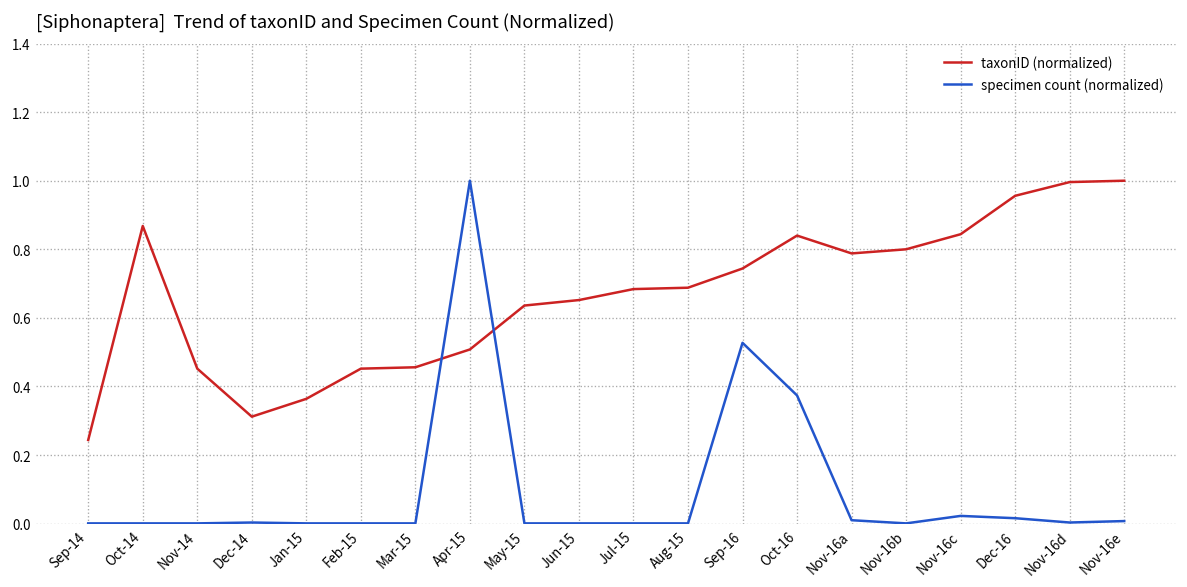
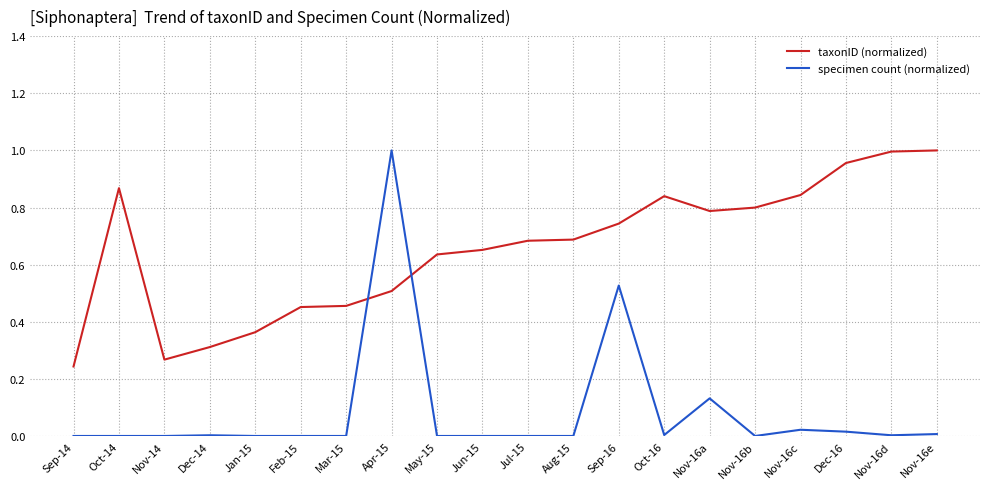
  {
    "taxonID (normalized)": {
      "Sep-14": 0.24,
      "Oct-14": 0.87,
-     "Nov-14": 0.45,
+     "Nov-14": 0.27,
      "Dec-14": 0.31,
      "Jan-15": 0.36,
      "Feb-15": 0.45,
      "Mar-15": 0.46,
      "Apr-15": 0.51,
      "May-15": 0.64,
      "Jun-15": 0.65,
      "Jul-15": 0.68,
      "Aug-15": 0.69,
      "Sep-16": 0.74,
      "Oct-16": 0.84,
      "Nov-16a": 0.79,
      "Nov-16b": 0.80,
      "Nov-16c": 0.84,
      "Dec-16": 0.96,
      "Nov-16d": 1.00,
      "Nov-16e": 1.00
    },
    "specimen count (normalized)": {
      "Sep-14": 0.00,
      "Oct-14": 0.00,
      "Nov-14": 0.00,
      "Dec-14": 0.00,
      "Jan-15": 0.00,
      "Feb-15": 0.00,
      "Mar-15": 0.00,
      "Apr-15": 1.00,
      "May-15": 0.00,
      "Jun-15": 0.00,
      "Jul-15": 0.00,
      "Aug-15": 0.00,
      "Sep-16": 0.53,
-     "Oct-16": 0.37,
-     "Nov-16a": 0.01,
+     "Oct-16": 0.00,
+     "Nov-16a": 0.13,
      "Nov-16b": 0.00,
      "Nov-16c": 0.02,
      "Dec-16": 0.02,
      "Nov-16d": 0.00,
      "Nov-16e": 0.01
    }
  }
